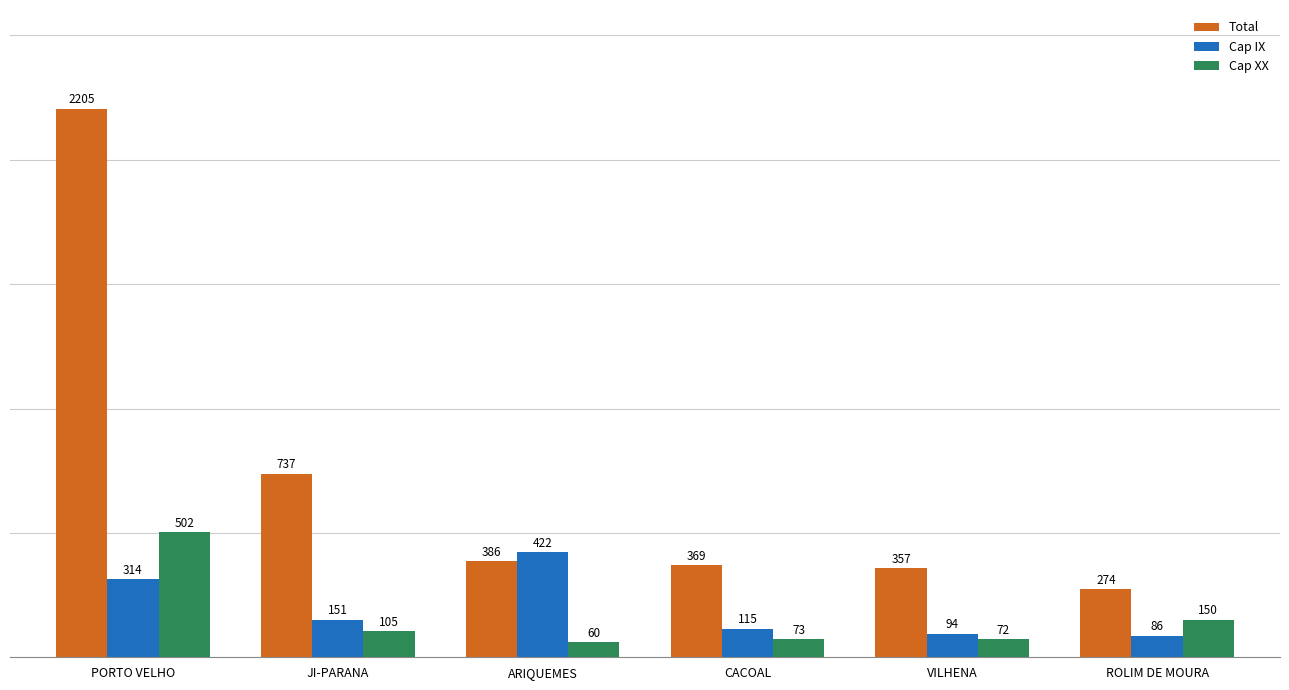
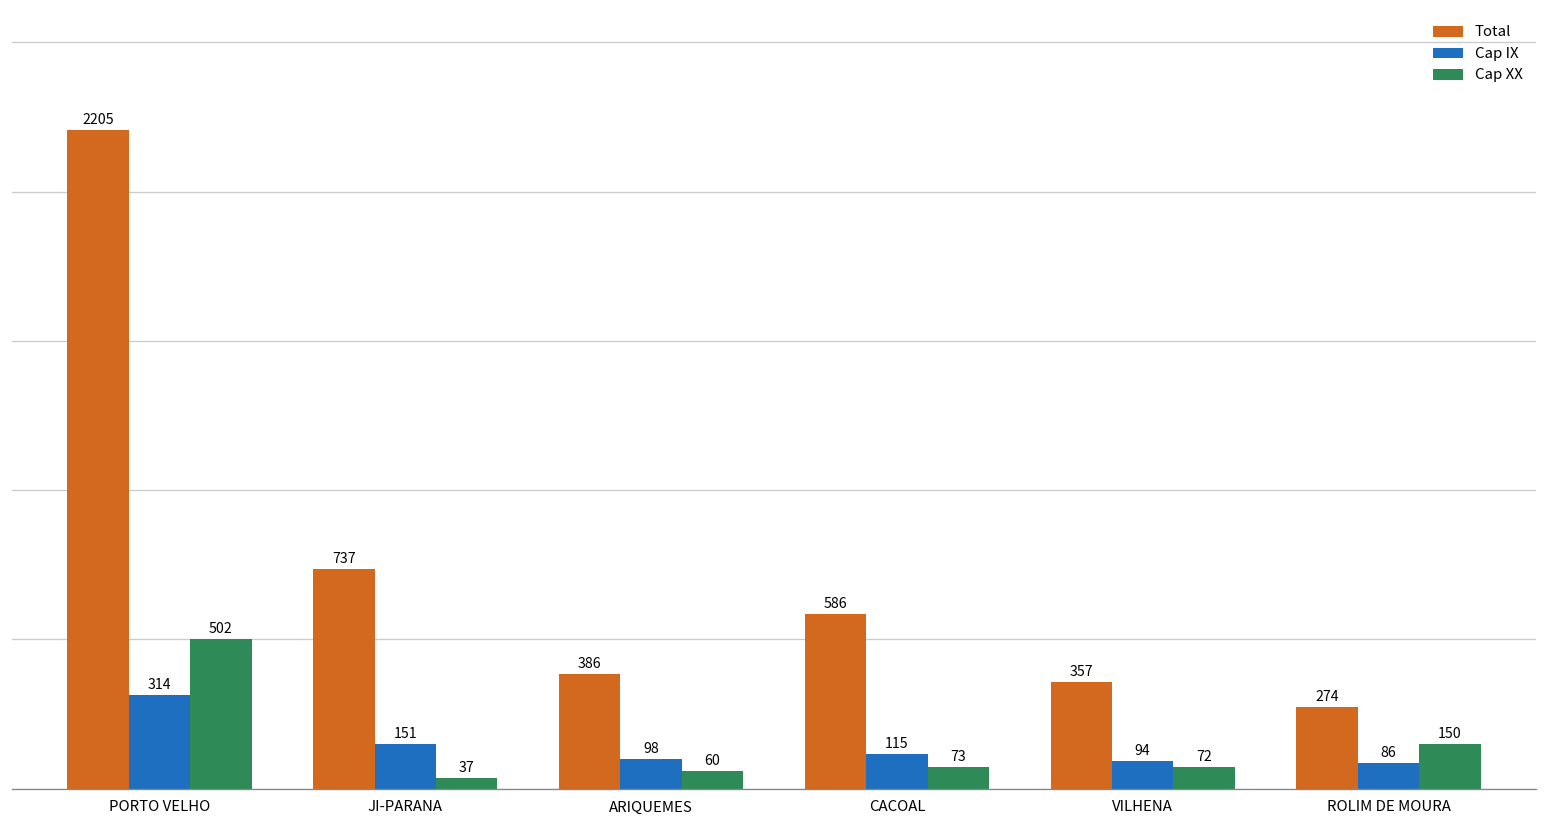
  {
    "Total": {
      "PORTO VELHO": 2205,
      "JI-PARANA": 737,
      "ARIQUEMES": 386,
-     "CACOAL": 369,
+     "CACOAL": 586,
      "VILHENA": 357,
      "ROLIM DE MOURA": 274
    },
    "Cap IX": {
      "PORTO VELHO": 314,
      "JI-PARANA": 151,
-     "ARIQUEMES": 422,
+     "ARIQUEMES": 98,
      "CACOAL": 115,
      "VILHENA": 94,
      "ROLIM DE MOURA": 86
    },
    "Cap XX": {
      "PORTO VELHO": 502,
-     "JI-PARANA": 105,
+     "JI-PARANA": 37,
      "ARIQUEMES": 60,
      "CACOAL": 73,
      "VILHENA": 72,
      "ROLIM DE MOURA": 150
    }
  }
